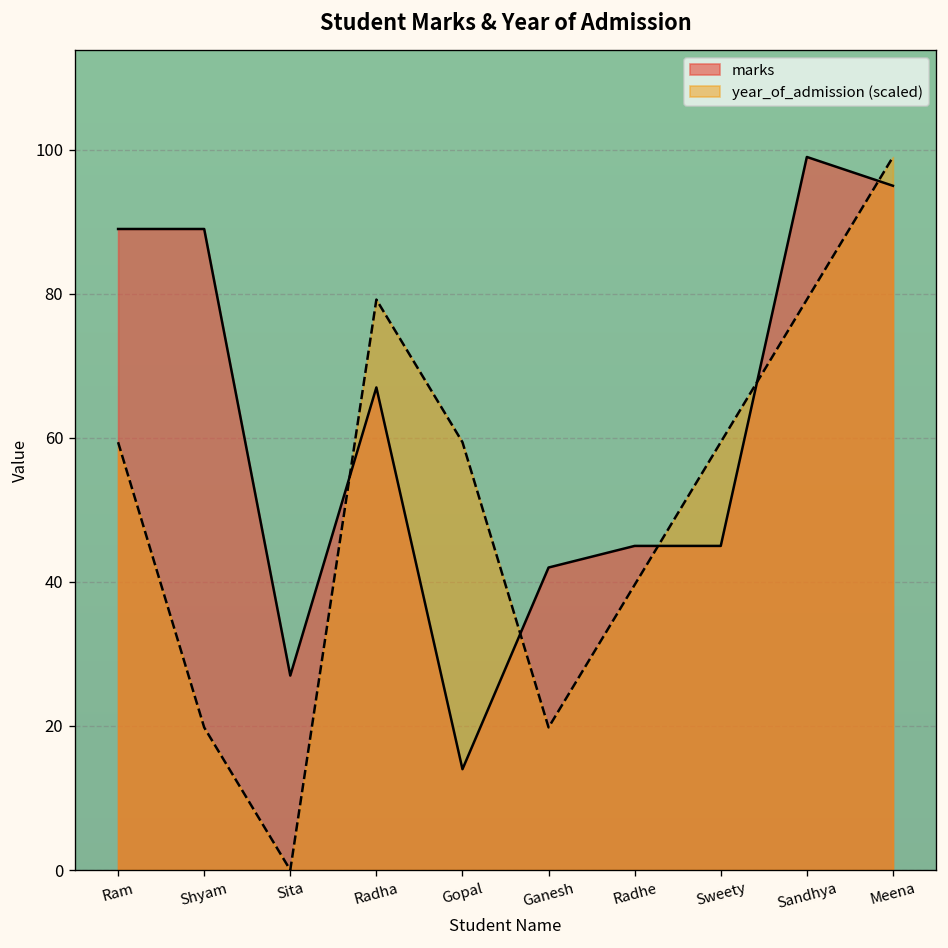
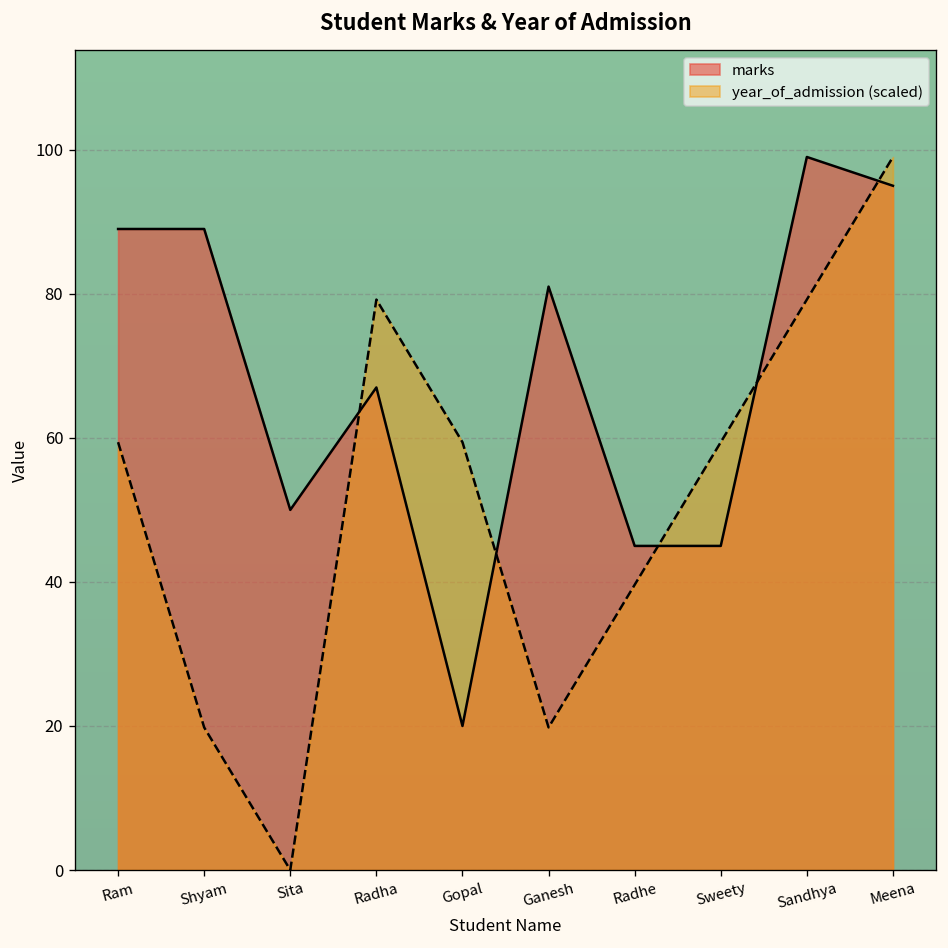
  {
    "marks": {
      "Ram": 89,
      "Shyam": 89,
-     "Sita": 27,
+     "Sita": 50,
      "Radha": 67,
-     "Gopal": 14,
-     "Ganesh": 42,
+     "Gopal": 20,
+     "Ganesh": 81,
      "Radhe": 45,
      "Sweety": 45,
      "Sandhya": 99,
      "Meena": 95
    },
    "year_of_admission (scaled)": {
      "Ram": 59,
      "Shyam": 20,
      "Sita": 0,
      "Radha": 79,
      "Gopal": 59,
      "Ganesh": 20,
      "Radhe": 40,
      "Sweety": 59,
      "Sandhya": 79,
      "Meena": 99
    }
  }
